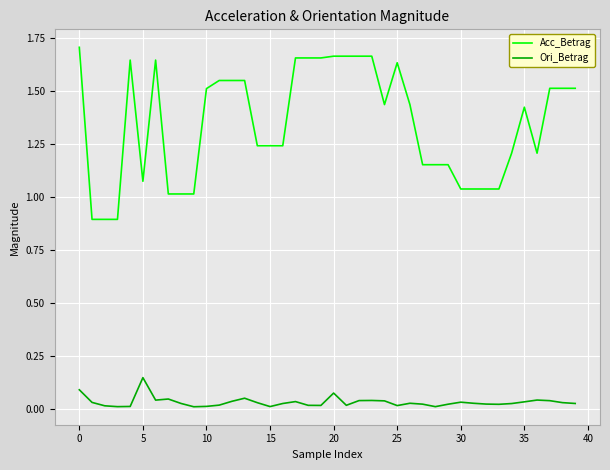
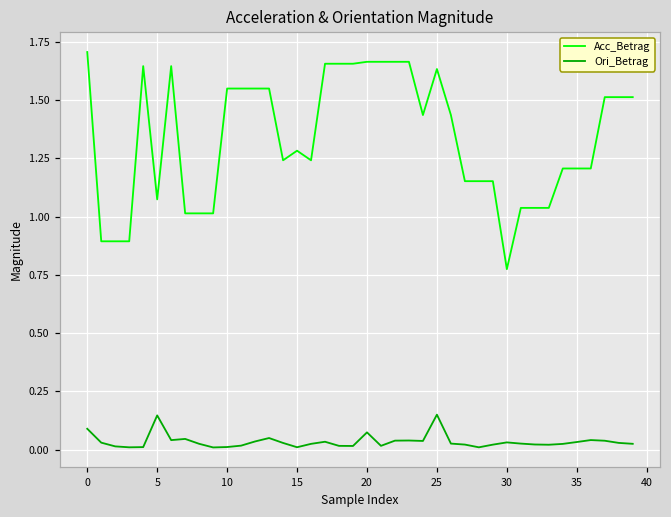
  {
    "Acc_Betrag": {
      "0": 1.71,
      "5": 1.07,
-     "10": 1.51,
-     "15": 1.24,
+     "10": 1.55,
+     "15": 1.28,
      "20": 1.66,
      "25": 1.63,
-     "30": 1.04,
-     "35": 1.42
+     "30": 0.77,
+     "35": 1.21
    },
    "Ori_Betrag": {
      "0": 0.09,
      "5": 0.15,
      "10": 0.01,
      "15": 0.01,
      "20": 0.07,
-     "25": 0.01,
+     "25": 0.15,
      "30": 0.03,
      "35": 0.03
    }
  }
